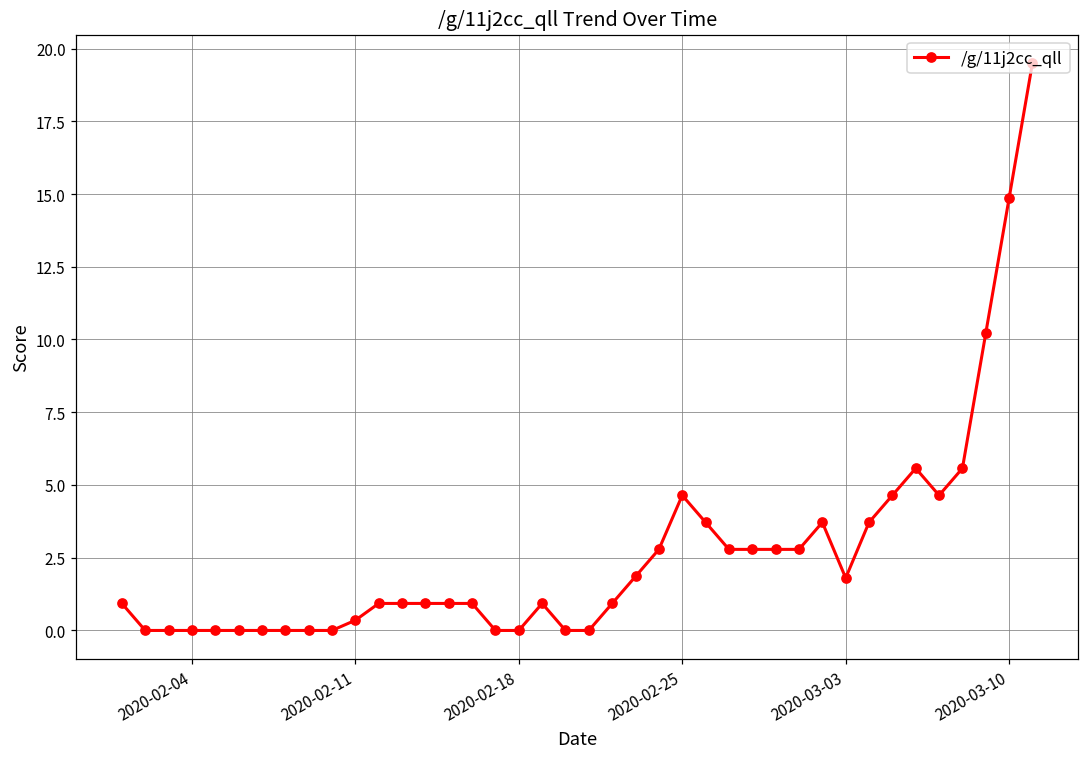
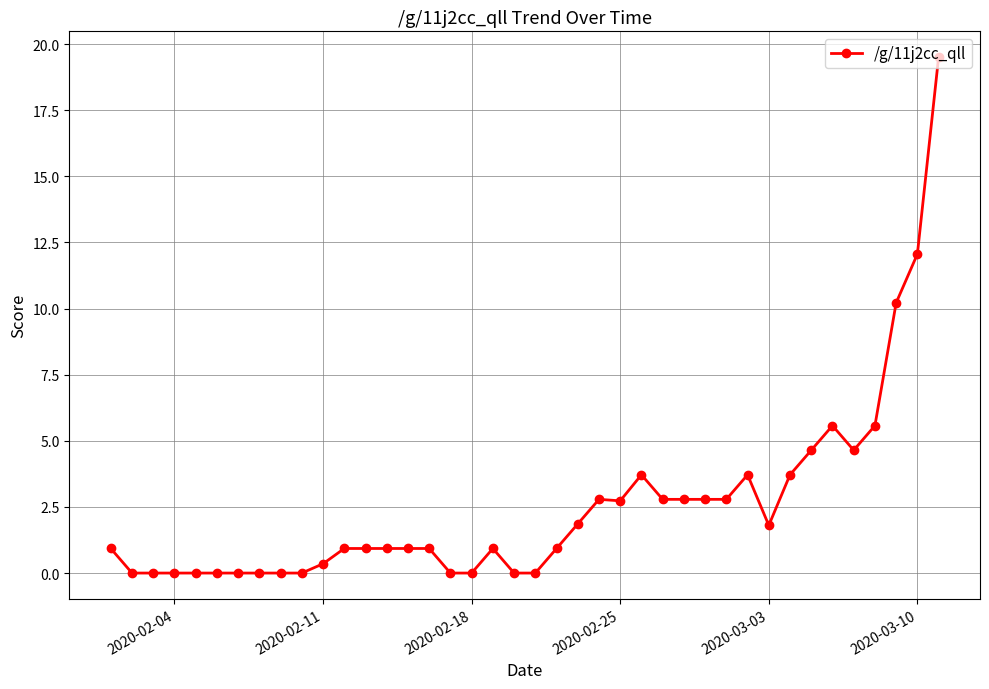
  {
    "2020-02-04": 0.0,
    "2020-02-11": 0.4,
    "2020-02-18": 0.0,
-   "2020-02-25": 4.6,
+   "2020-02-25": 2.7,
    "2020-03-03": 1.8,
-   "2020-03-10": 14.9
+   "2020-03-10": 12.1
  }
